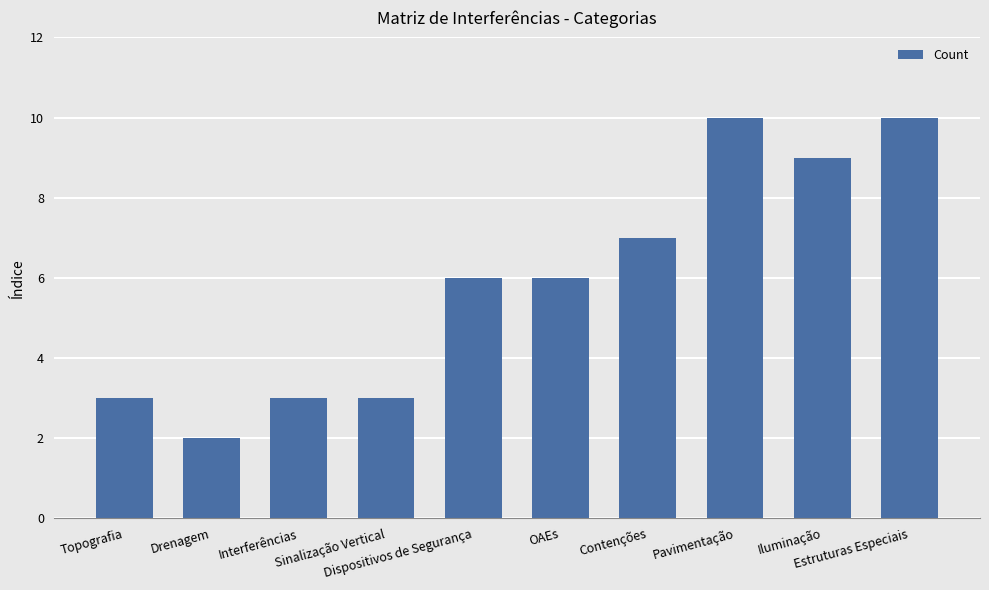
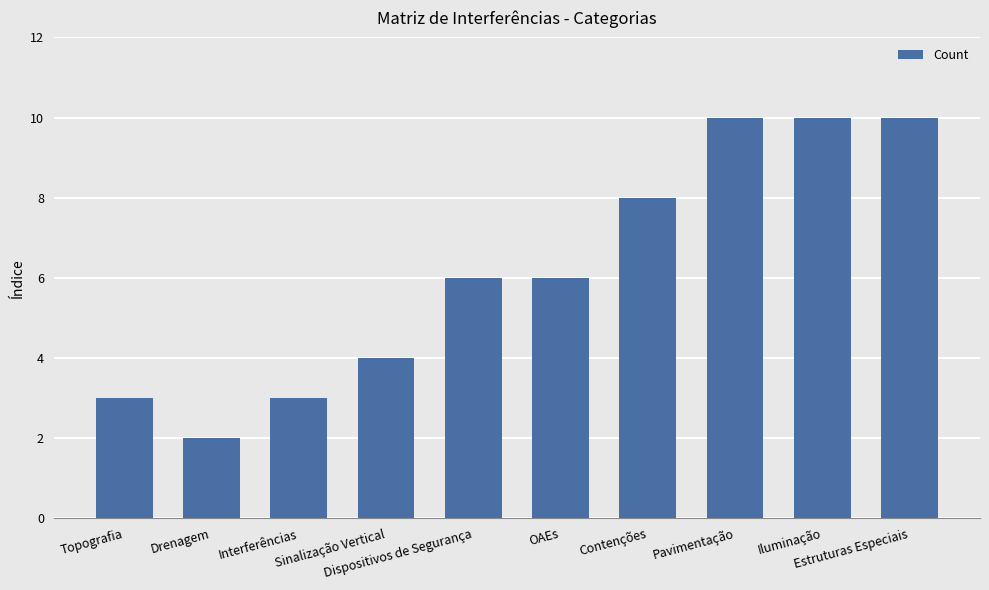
  {
    "Topografia": 3,
    "Drenagem": 2,
    "Interferências": 3,
-   "Sinalização Vertical": 3,
+   "Sinalização Vertical": 4,
    "Dispositivos de Segurança": 6,
    "OAEs": 6,
-   "Contenções": 7,
+   "Contenções": 8,
    "Pavimentação": 10,
-   "Iluminação": 9,
+   "Iluminação": 10,
    "Estruturas Especiais": 10
  }
